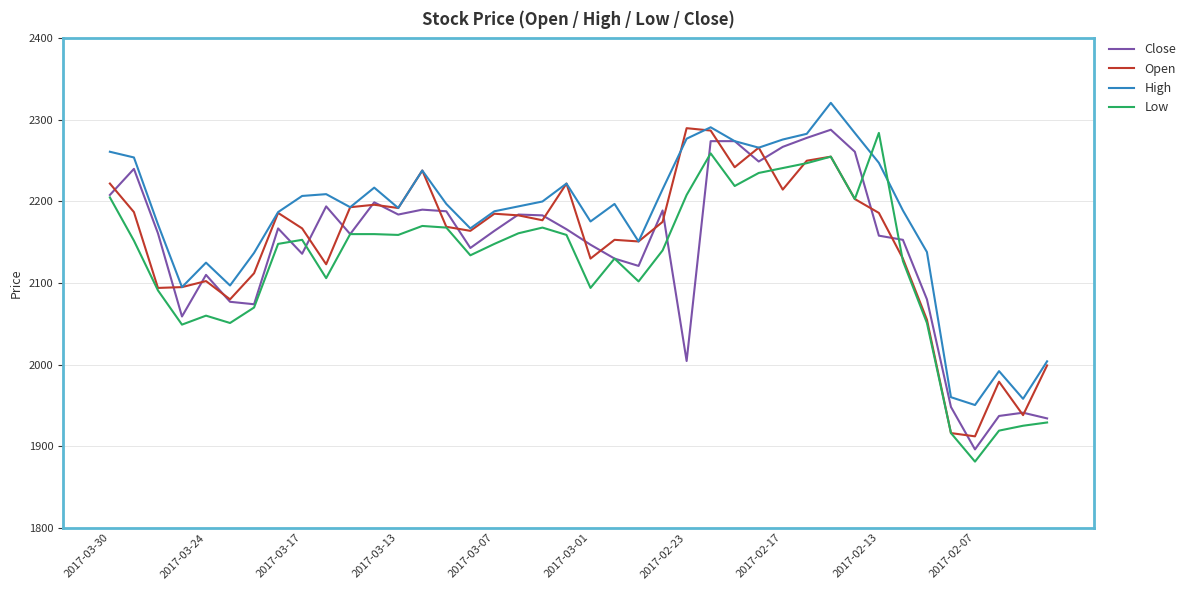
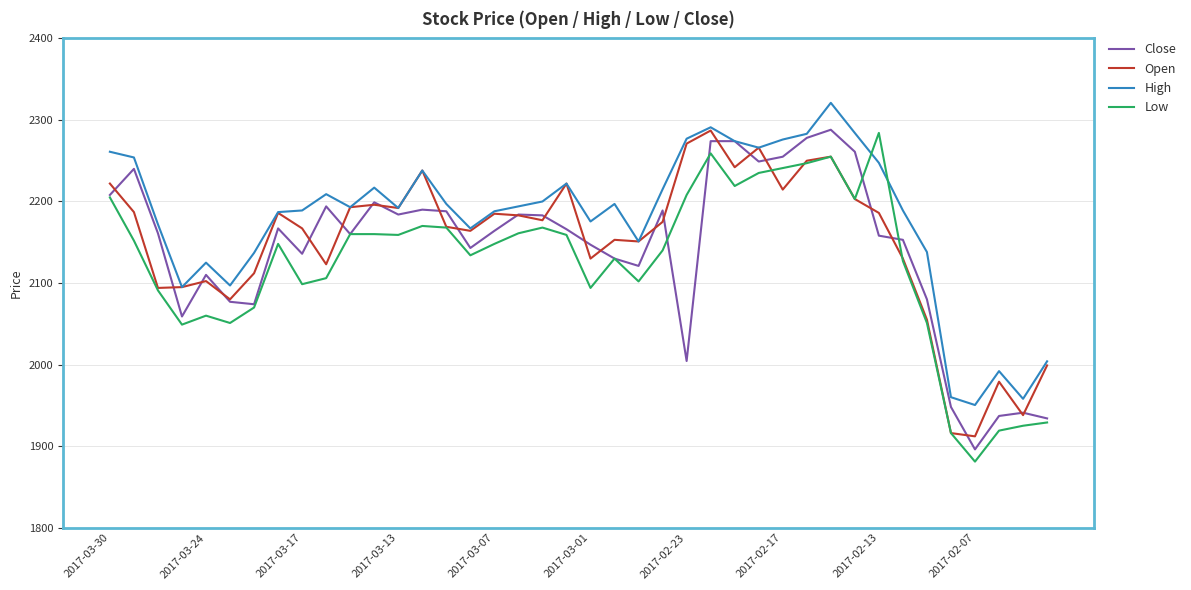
  {
    "Close": {
      "2017-03-24": 2110,
      "2017-03-17": 2140,
      "2017-03-13": 2180,
      "2017-03-07": 2160,
      "2017-03-01": 2150,
      "2017-02-23": 2000,
-     "2017-02-17": 2270,
+     "2017-02-17": 2250,
      "2017-02-13": 2160,
      "2017-02-07": 1900
    },
    "Open": {
      "2017-03-30": 2220,
      "2017-03-24": 2100,
      "2017-03-17": 2170,
      "2017-03-01": 2130,
-     "2017-02-23": 2290,
+     "2017-02-23": 2270,
      "2017-02-17": 2210,
      "2017-02-13": 2190,
      "2017-02-07": 1910
    },
    "High": {
      "2017-03-30": 2260,
      "2017-03-24": 2130,
-     "2017-03-17": 2210,
+     "2017-03-17": 2190,
      "2017-03-01": 2180,
      "2017-02-23": 2280,
      "2017-02-17": 2280,
      "2017-02-13": 2250,
      "2017-02-07": 1950
    },
    "Low": {
      "2017-03-24": 2060,
-     "2017-03-17": 2150,
+     "2017-03-17": 2100,
      "2017-03-13": 2160,
      "2017-03-07": 2150,
      "2017-03-01": 2090,
      "2017-02-23": 2210,
      "2017-02-17": 2240,
      "2017-02-13": 2280,
      "2017-02-07": 1880
    }
  }
